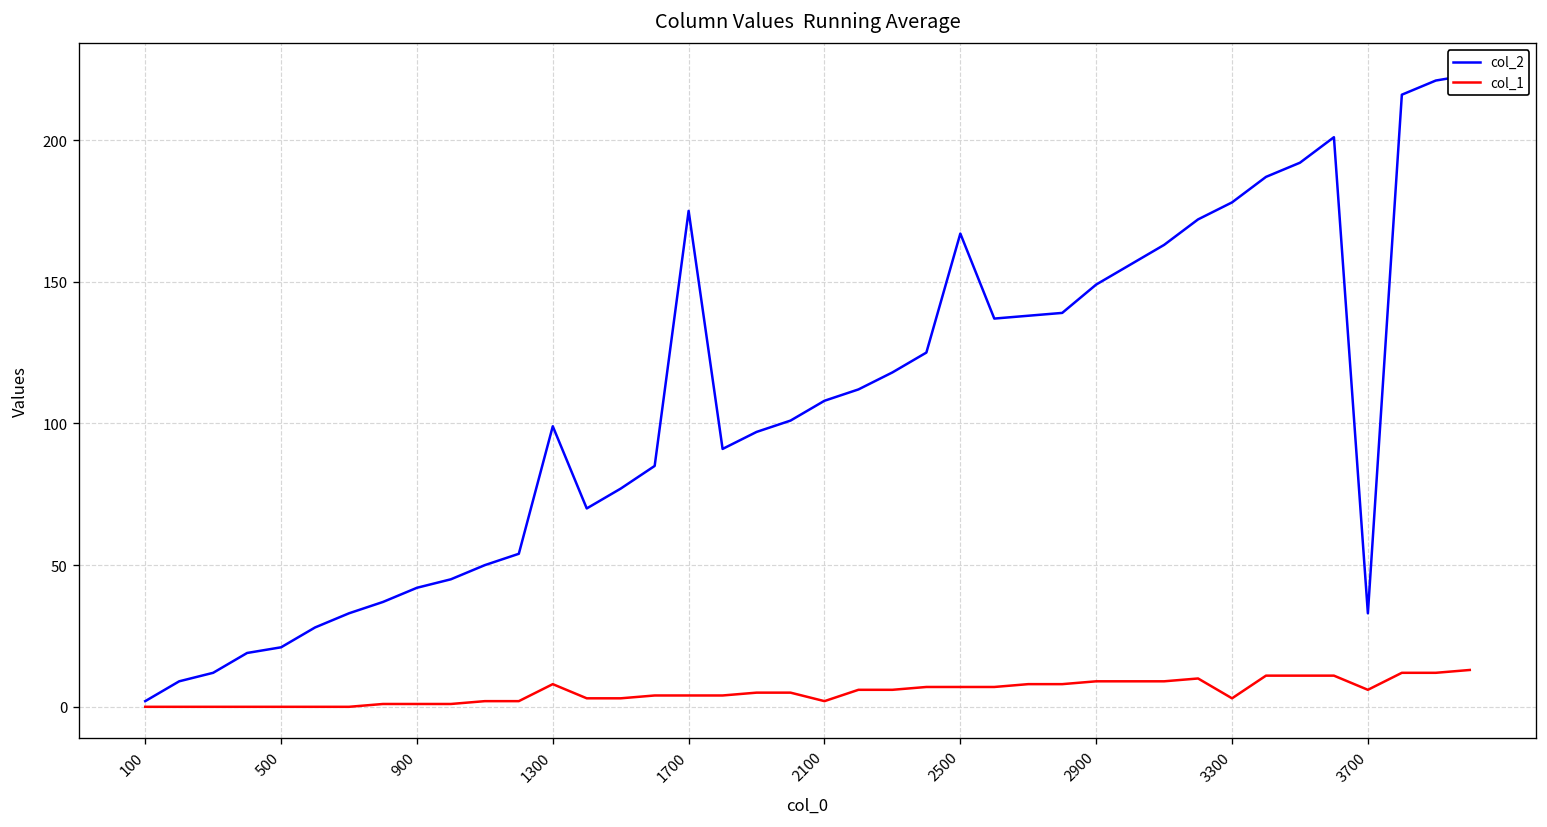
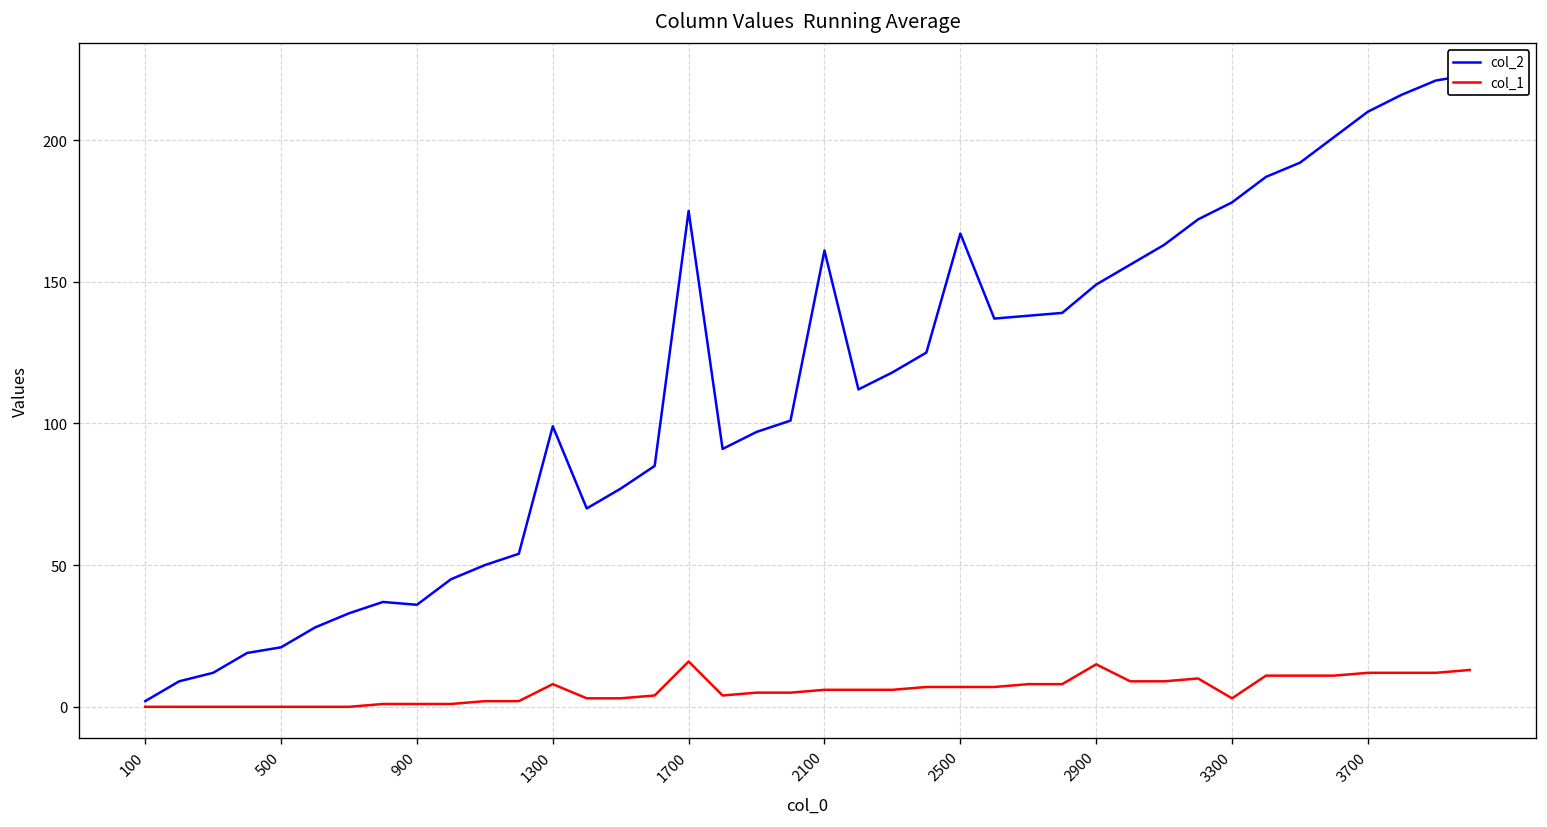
  {
    "col_2": {
      "100": 2,
      "500": 21,
-     "900": 42,
+     "900": 36,
      "1300": 99,
      "1700": 175,
-     "2100": 108,
+     "2100": 161,
      "2500": 167,
      "2900": 149,
      "3300": 178,
-     "3700": 33
+     "3700": 210
    },
    "col_1": {
      "100": 0,
      "500": 0,
      "900": 1,
      "1300": 8,
-     "1700": 4,
-     "2100": 2,
+     "1700": 16,
+     "2100": 6,
      "2500": 7,
-     "2900": 9,
+     "2900": 15,
      "3300": 3,
-     "3700": 6
+     "3700": 12
    }
  }
